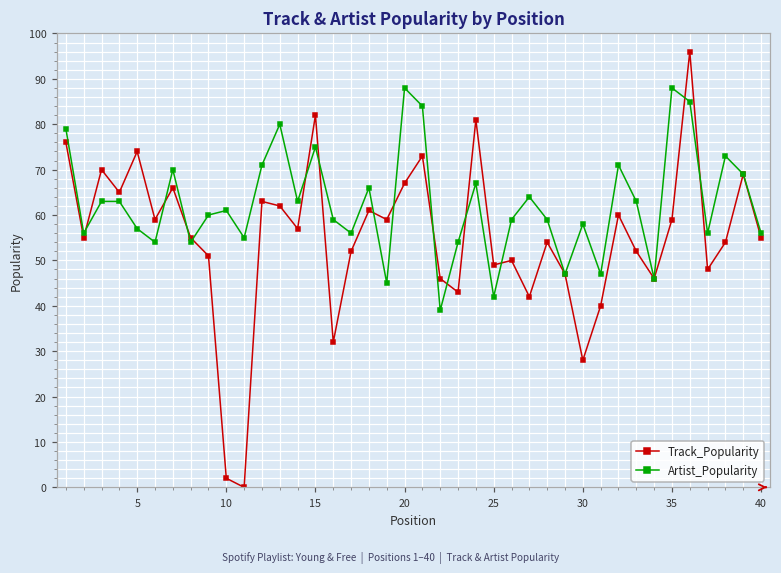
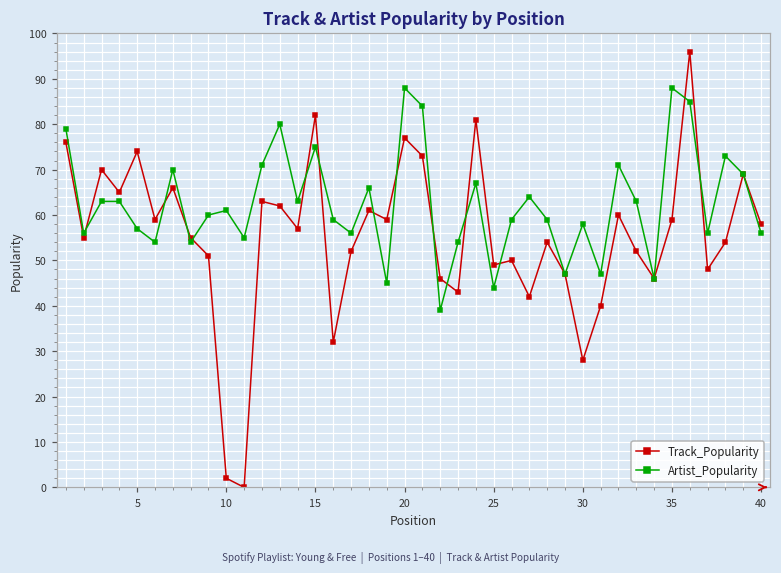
  {
    "Track_Popularity": {
      "5": 74,
      "10": 2,
      "15": 82,
-     "20": 67,
+     "20": 77,
      "25": 49,
      "30": 28,
      "35": 59,
-     "40": 55
+     "40": 58
    },
    "Artist_Popularity": {
      "5": 57,
      "10": 61,
      "15": 75,
      "20": 88,
-     "25": 42,
+     "25": 44,
      "30": 58,
      "35": 88,
      "40": 56
    }
  }
